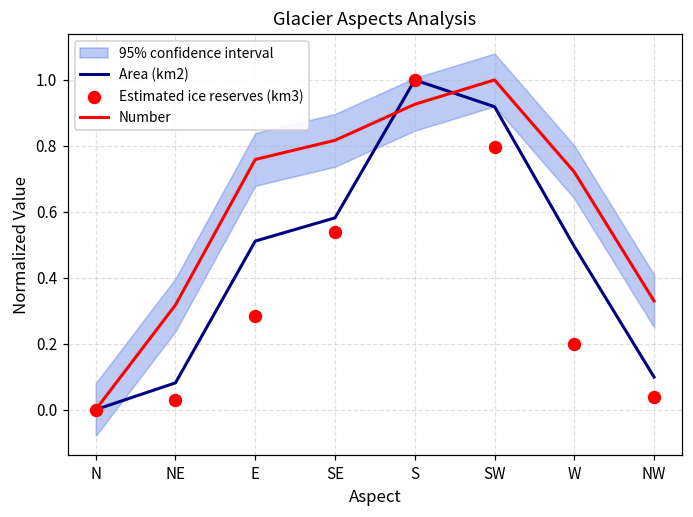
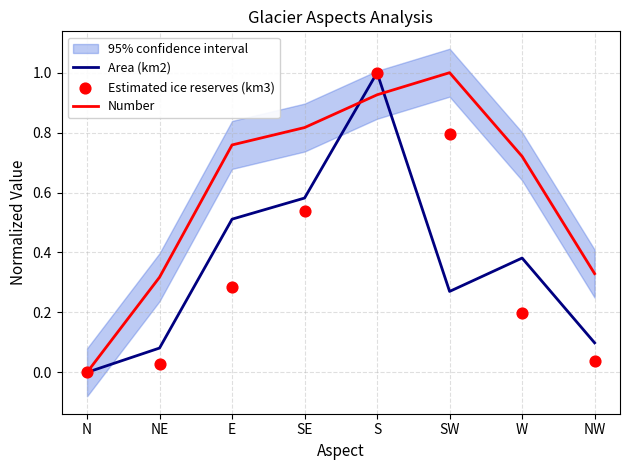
  {
    "Area (km2)": {
      "NE": 0.08,
      "E": 0.51,
      "SE": 0.58,
-     "SW": 0.92,
-     "W": 0.49,
+     "SW": 0.27,
+     "W": 0.38,
      "NW": 0.10
    }
  }
